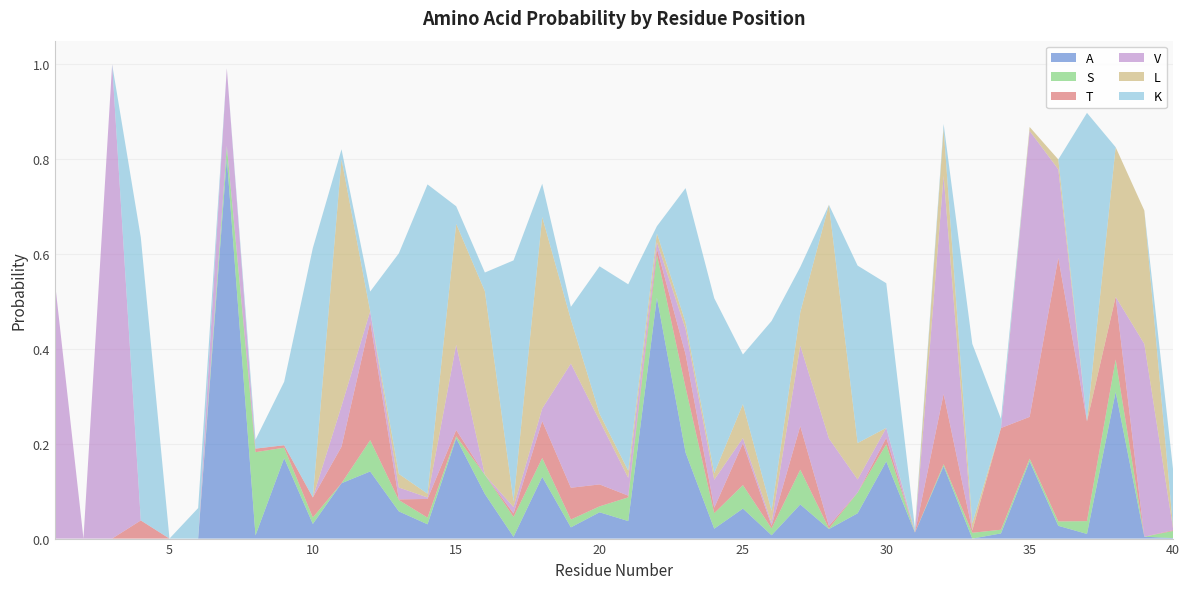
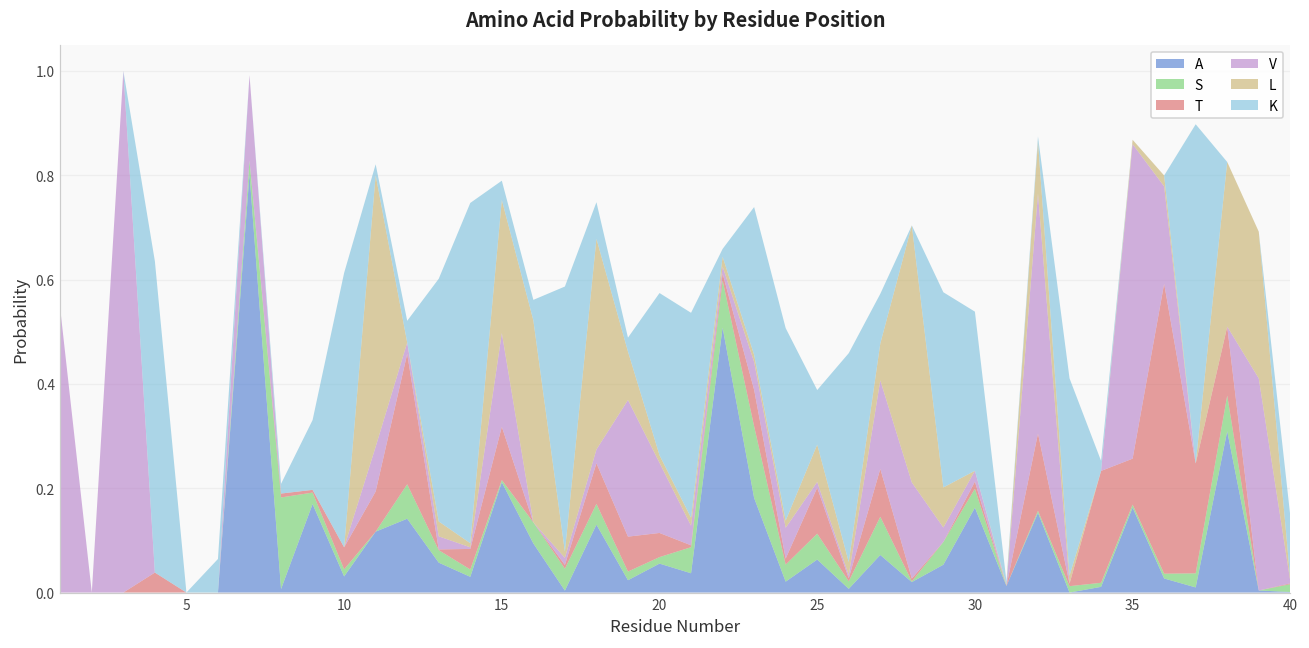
  {
    "A": {
      "10": 0.03,
      "20": 0.06,
      "25": 0.06,
      "30": 0.16,
      "35": 0.16
    },
    "S": {
      "10": 0.01,
      "20": 0.01,
      "25": 0.05,
      "30": 0.04,
      "35": 0.01
    },
    "T": {
-     "15": 0.01,
+     "15": 0.10,
      "20": 0.05,
      "25": 0.09,
      "30": 0.01,
      "35": 0.09
    },
    "V": {
      "15": 0.18,
      "20": 0.13,
      "25": 0.01,
      "35": 0.60
    },
    "L": {
      "15": 0.25,
      "20": 0.01,
      "25": 0.07
    },
    "K": {
      "10": 0.53,
      "15": 0.04,
      "20": 0.31,
      "25": 0.10,
      "30": 0.31,
      "40": 0.12
    }
  }
